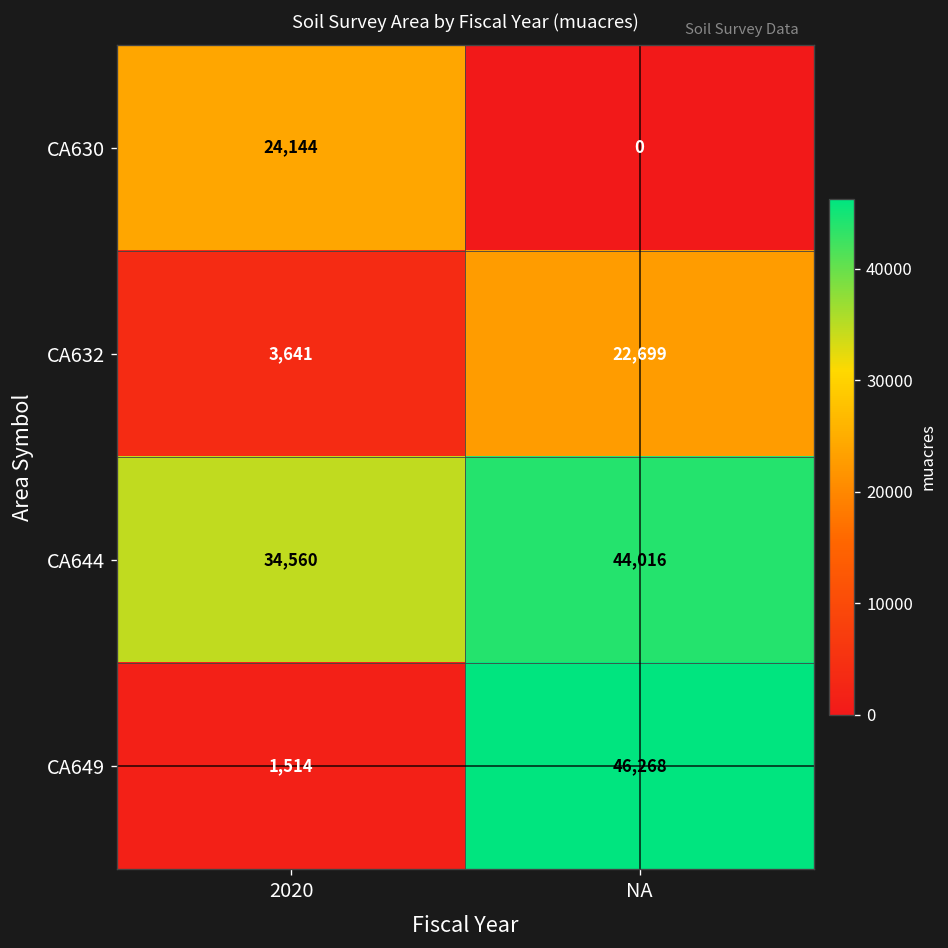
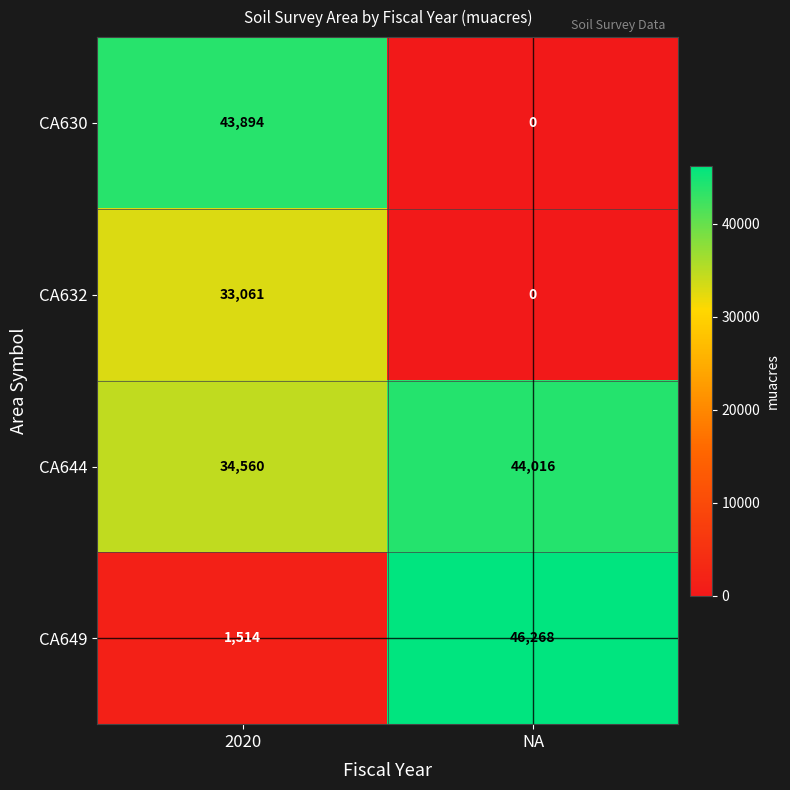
  {
    "CA630": {
-     "2020": "24,144",
+     "2020": "43,894",
      "NA": "0"
    },
    "CA632": {
-     "2020": "3,641",
-     "NA": "22,699"
+     "2020": "33,061",
+     "NA": "0"
    },
    "CA644": {
      "2020": "34,560",
      "NA": "44,016"
    },
    "CA649": {
      "2020": "1,514",
      "NA": "46,268"
    }
  }
